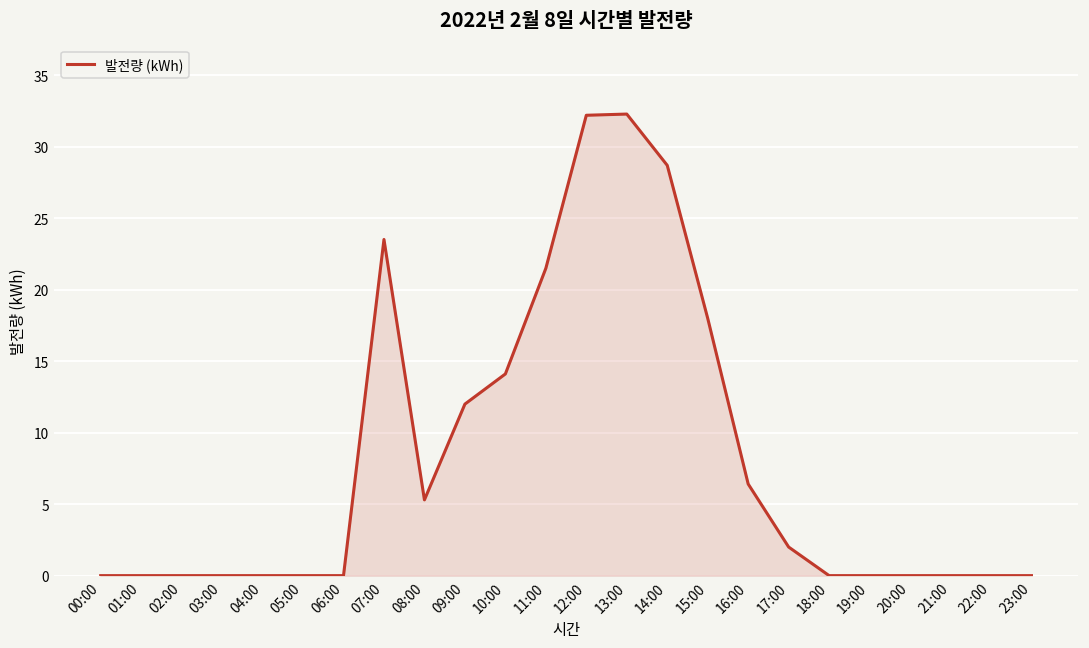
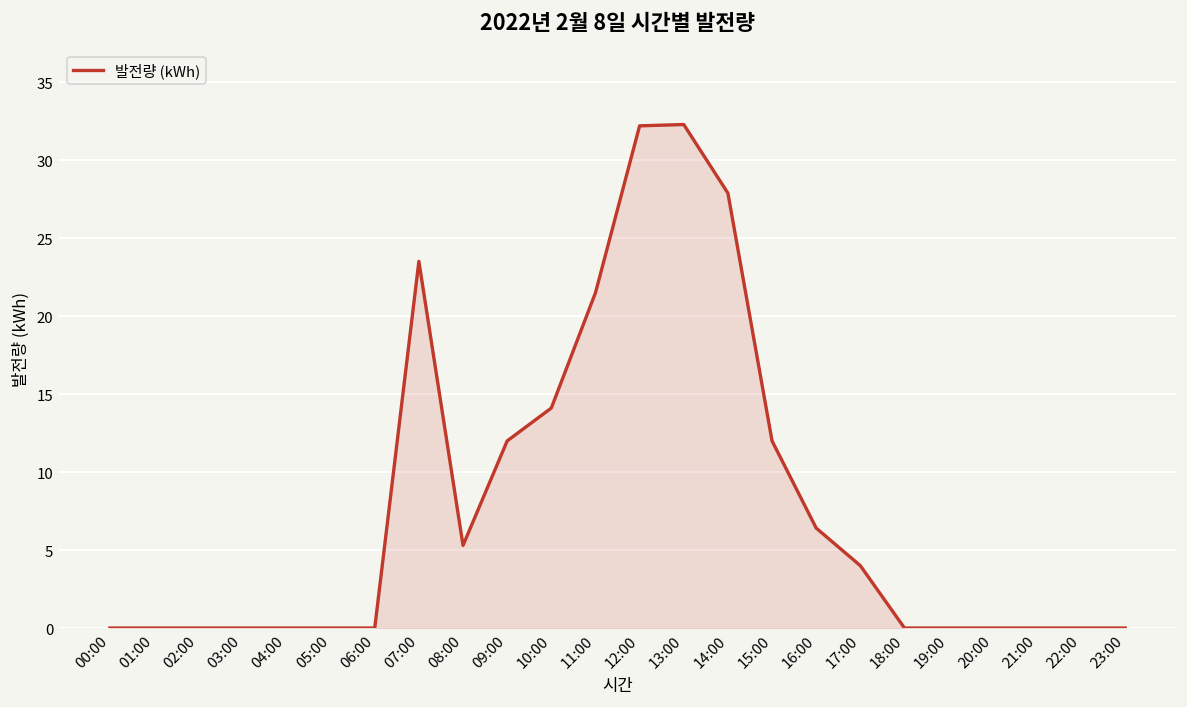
  {
    "00:00": 0.0,
    "01:00": 0.0,
    "02:00": 0.0,
    "03:00": 0.0,
    "04:00": 0.0,
    "05:00": 0.0,
    "06:00": 0.0,
    "07:00": 23.5,
    "08:00": 5.3,
    "09:00": 12.0,
    "10:00": 14.1,
    "11:00": 21.5,
    "12:00": 32.2,
    "13:00": 32.3,
-   "14:00": 28.7,
-   "15:00": 18,
+   "14:00": 27.9,
+   "15:00": 12,
    "16:00": 6.4,
-   "17:00": 2,
+   "17:00": 4,
    "18:00": 0.0,
    "19:00": 0.0,
    "20:00": 0.0,
    "21:00": 0.0,
    "22:00": 0.0,
    "23:00": 0.0
  }
